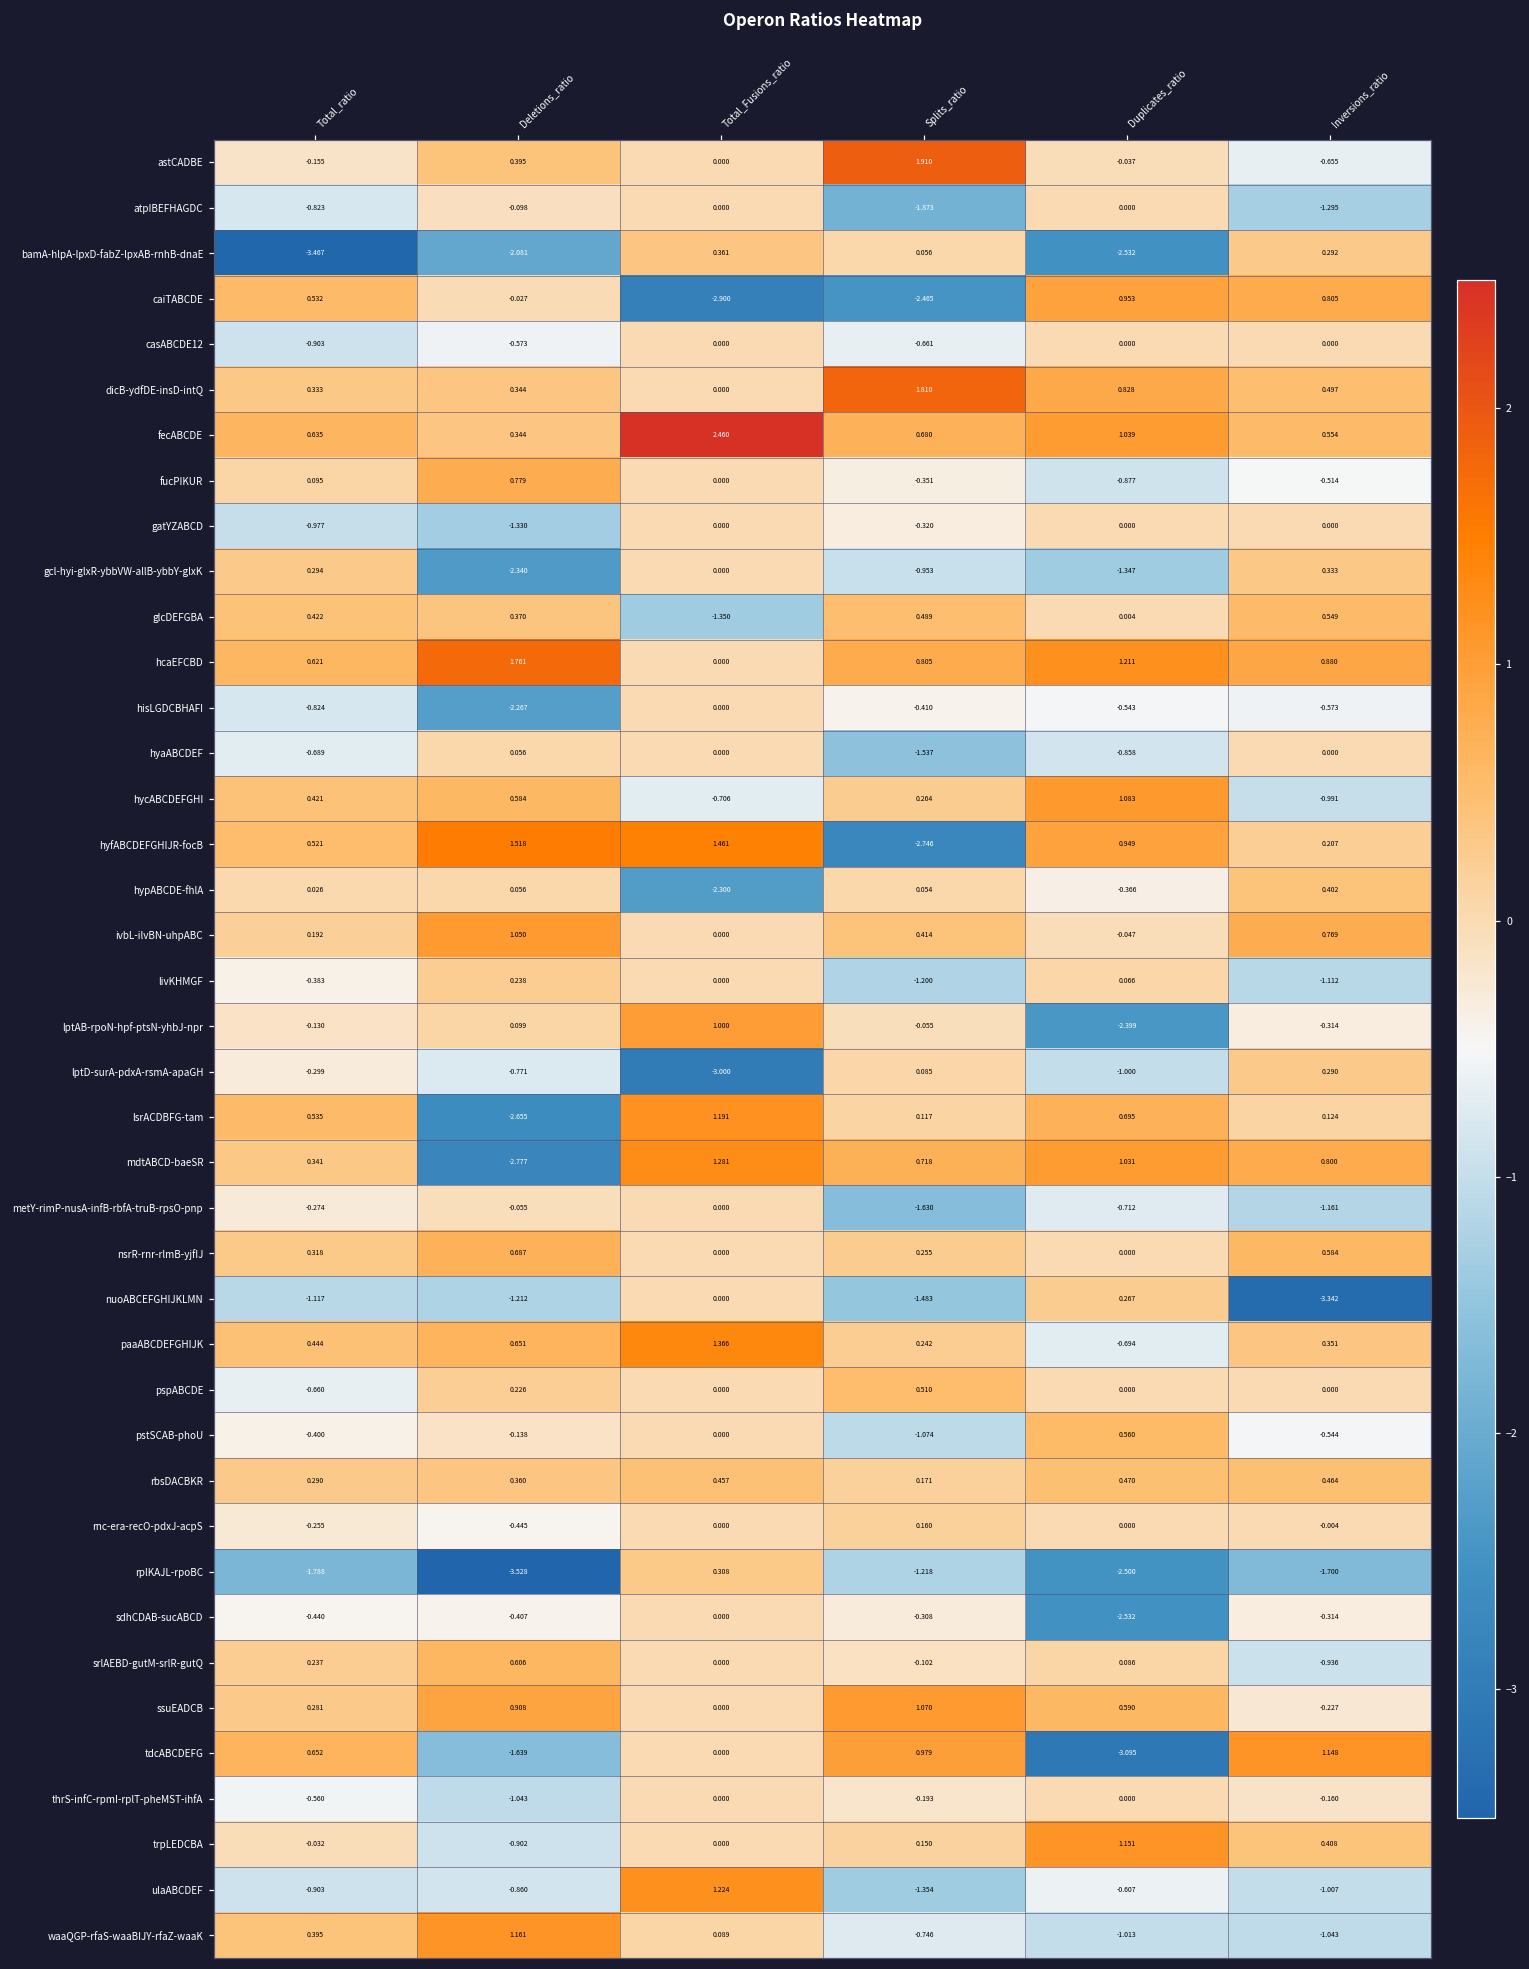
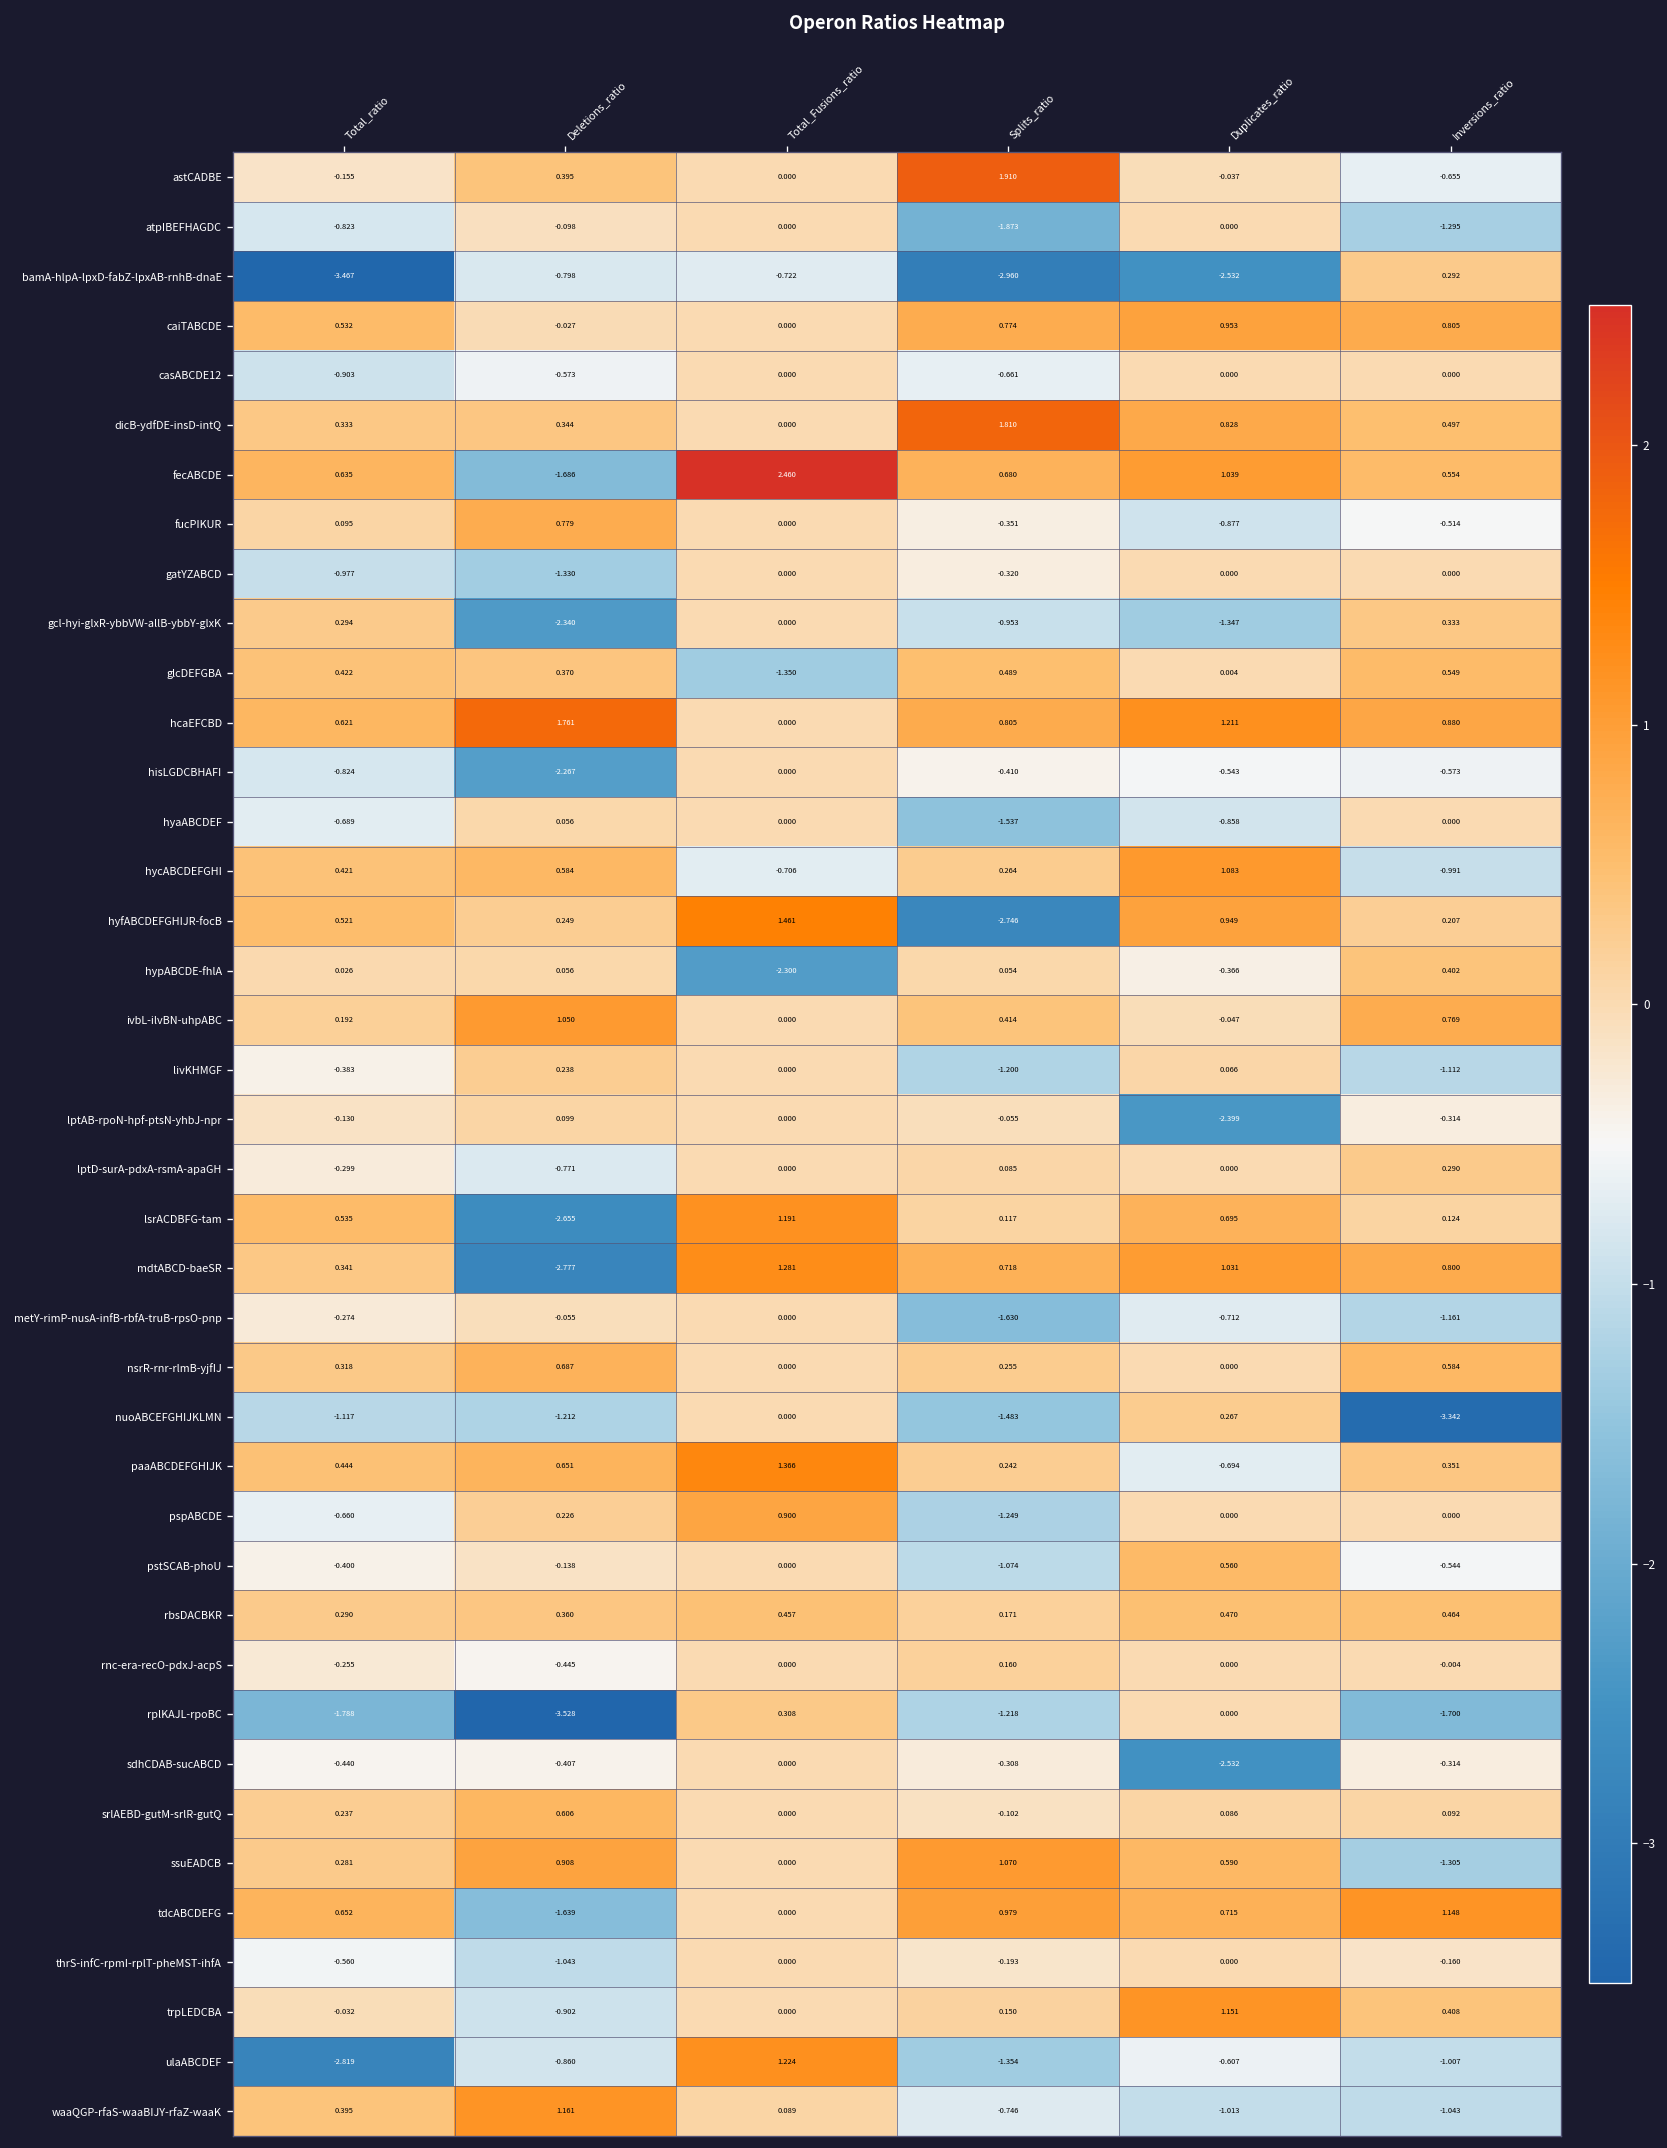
  {
    "bamA-hlpA-lpxD-fabZ-lpxAB-rnhB-dnaE": {
      "Total_ratio": -3.467,
-     "Deletions_ratio": -2.081,
-     "Total_Fusions_ratio": 0.361,
-     "Splits_ratio": 0.056,
+     "Deletions_ratio": -0.798,
+     "Total_Fusions_ratio": -0.722,
+     "Splits_ratio": -2.960,
      "Duplicates_ratio": -2.532,
      "Inversions_ratio": 0.292
    },
    "caiTABCDE": {
      "Total_ratio": 0.532,
      "Deletions_ratio": -0.027,
-     "Total_Fusions_ratio": -2.900,
-     "Splits_ratio": -2.465,
+     "Total_Fusions_ratio": 0.000,
+     "Splits_ratio": 0.774,
      "Duplicates_ratio": 0.953,
      "Inversions_ratio": 0.805
    },
    "fecABCDE": {
      "Total_ratio": 0.635,
-     "Deletions_ratio": 0.344,
+     "Deletions_ratio": -1.686,
      "Total_Fusions_ratio": 2.460,
      "Splits_ratio": 0.680,
      "Duplicates_ratio": 1.039,
      "Inversions_ratio": 0.554
    },
    "hyfABCDEFGHIJR-focB": {
      "Total_ratio": 0.521,
-     "Deletions_ratio": 1.518,
+     "Deletions_ratio": 0.249,
      "Total_Fusions_ratio": 1.461,
      "Splits_ratio": -2.746,
      "Duplicates_ratio": 0.949,
      "Inversions_ratio": 0.207
    },
    "lptAB-rpoN-hpf-ptsN-yhbJ-npr": {
      "Total_ratio": -0.130,
      "Deletions_ratio": 0.099,
-     "Total_Fusions_ratio": 1.000,
+     "Total_Fusions_ratio": 0.000,
      "Splits_ratio": -0.055,
      "Duplicates_ratio": -2.399,
      "Inversions_ratio": -0.314
    },
    "lptD-surA-pdxA-rsmA-apaGH": {
      "Total_ratio": -0.299,
      "Deletions_ratio": -0.771,
-     "Total_Fusions_ratio": -3.000,
+     "Total_Fusions_ratio": 0.000,
      "Splits_ratio": 0.085,
-     "Duplicates_ratio": -1.000,
+     "Duplicates_ratio": 0.000,
      "Inversions_ratio": 0.290
    },
    "pspABCDE": {
      "Total_ratio": -0.660,
      "Deletions_ratio": 0.226,
-     "Total_Fusions_ratio": 0.000,
-     "Splits_ratio": 0.510,
+     "Total_Fusions_ratio": 0.900,
+     "Splits_ratio": -1.249,
      "Duplicates_ratio": 0.000,
      "Inversions_ratio": 0.000
    },
    "rplKAJL-rpoBC": {
      "Total_ratio": -1.788,
      "Deletions_ratio": -3.528,
      "Total_Fusions_ratio": 0.308,
      "Splits_ratio": -1.218,
-     "Duplicates_ratio": -2.500,
+     "Duplicates_ratio": 0.000,
      "Inversions_ratio": -1.700
    },
    "srlAEBD-gutM-srlR-gutQ": {
      "Total_ratio": 0.237,
      "Deletions_ratio": 0.606,
      "Total_Fusions_ratio": 0.000,
      "Splits_ratio": -0.102,
      "Duplicates_ratio": 0.086,
-     "Inversions_ratio": -0.936
+     "Inversions_ratio": 0.092
    },
    "ssuEADCB": {
      "Total_ratio": 0.281,
      "Deletions_ratio": 0.908,
      "Total_Fusions_ratio": 0.000,
      "Splits_ratio": 1.070,
      "Duplicates_ratio": 0.590,
-     "Inversions_ratio": -0.227
+     "Inversions_ratio": -1.305
    },
    "tdcABCDEFG": {
      "Total_ratio": 0.652,
      "Deletions_ratio": -1.639,
      "Total_Fusions_ratio": 0.000,
      "Splits_ratio": 0.979,
-     "Duplicates_ratio": -3.095,
+     "Duplicates_ratio": 0.715,
      "Inversions_ratio": 1.148
    },
    "ulaABCDEF": {
-     "Total_ratio": -0.903,
+     "Total_ratio": -2.819,
      "Deletions_ratio": -0.860,
      "Total_Fusions_ratio": 1.224,
      "Splits_ratio": -1.354,
      "Duplicates_ratio": -0.607,
      "Inversions_ratio": -1.007
    }
  }
